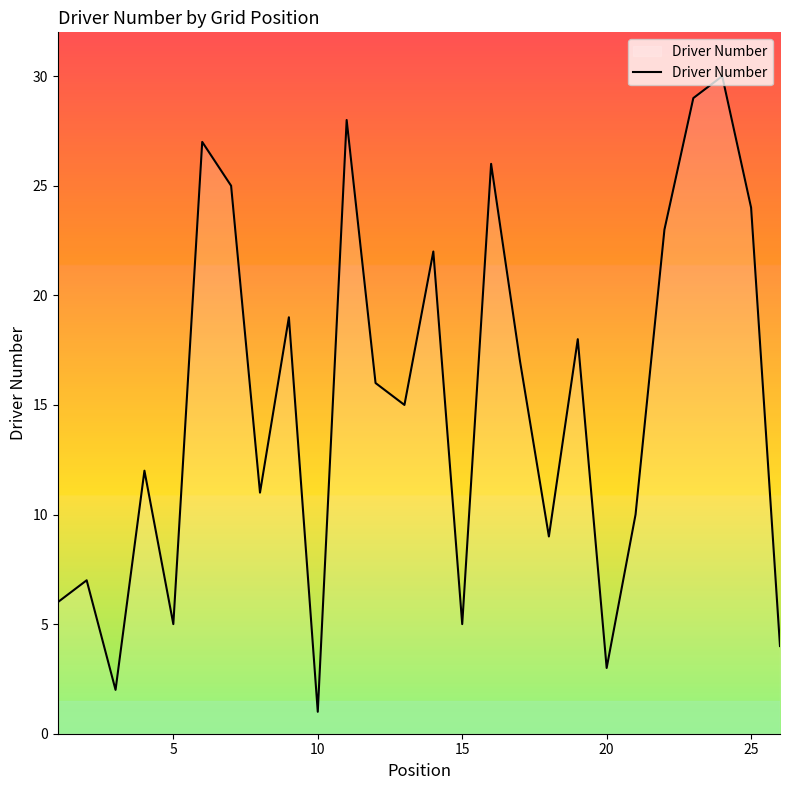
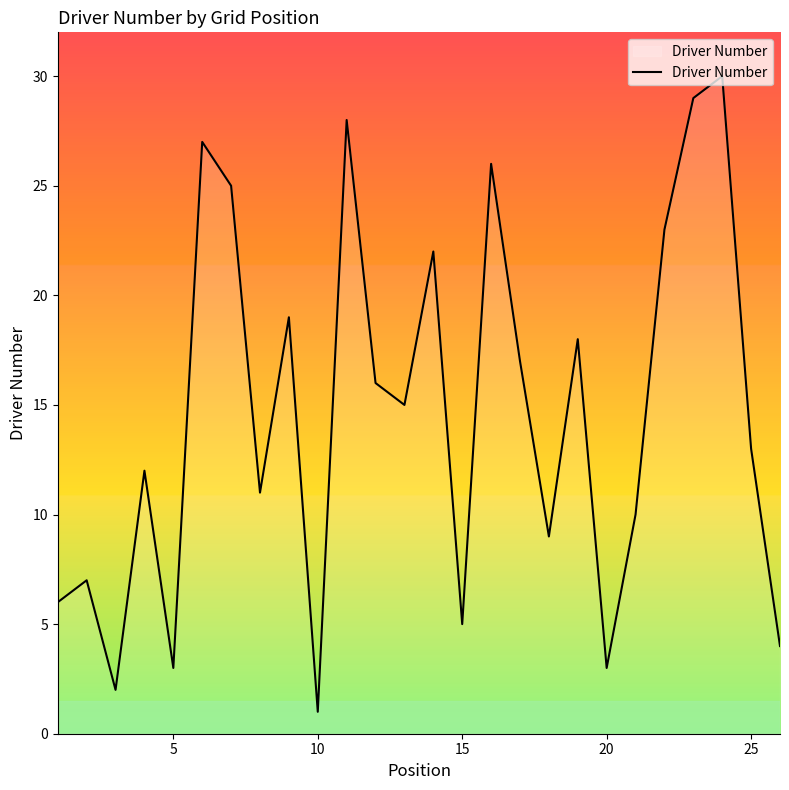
  {
-   "5": 5,
+   "5": 3,
    "15": 5,
    "20": 3,
-   "25": 24
+   "25": 13
  }
